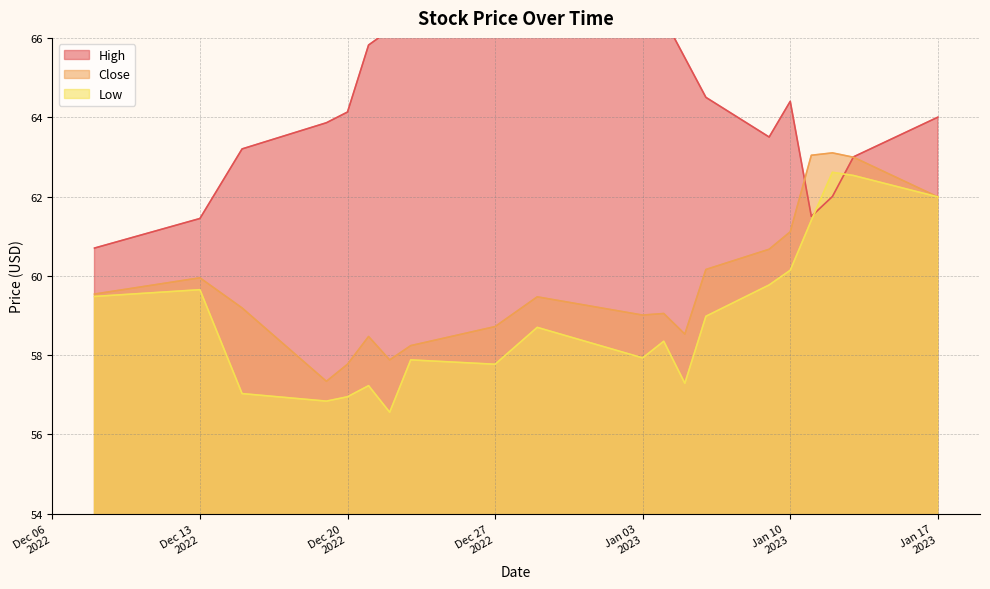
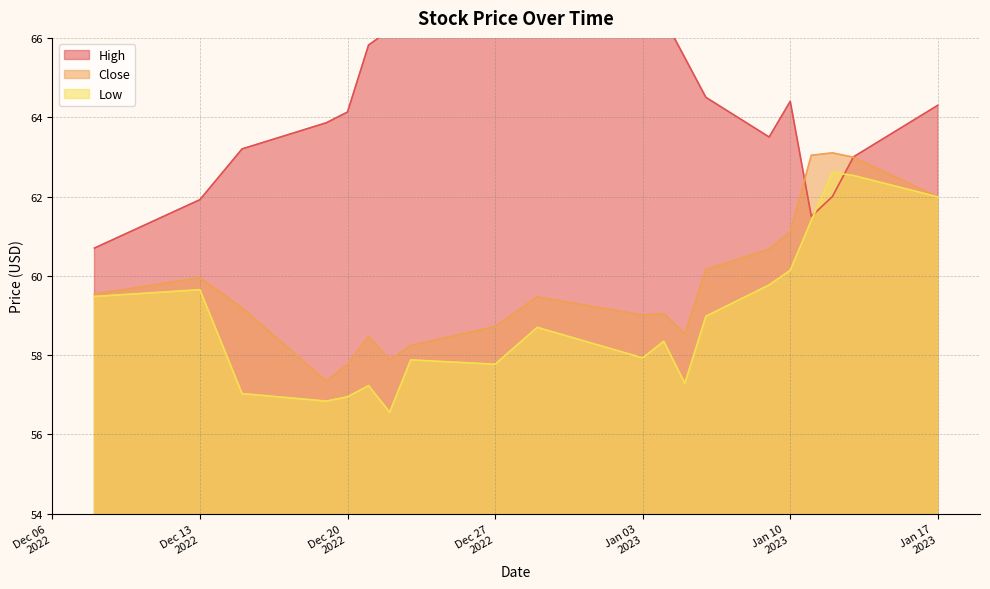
  {
    "High": {
-     "Dec 13 2022": 61.4,
+     "Dec 13 2022": 61.9,
      "Dec 20 2022": 64.1,
      "Jan 10 2023": 64.4,
-     "Jan 17 2023": 64.0
+     "Jan 17 2023": 64.3
    }
  }
